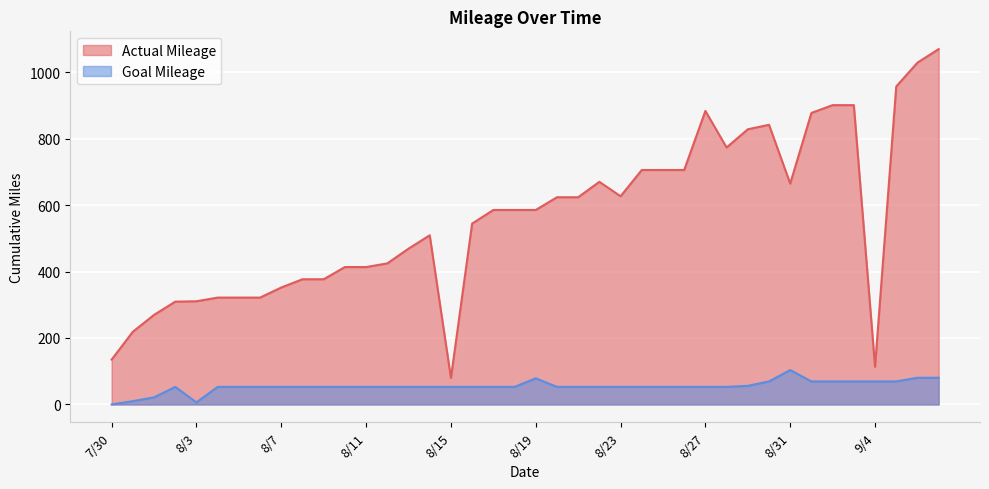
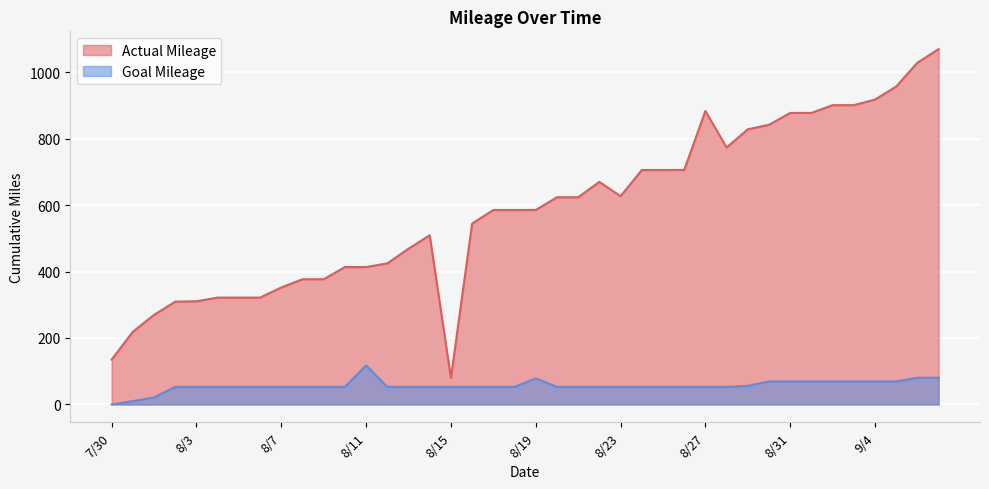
  {
    "Actual Mileage": {
      "7/30": 140,
      "8/3": 310,
      "8/7": 350,
      "8/11": 410,
      "8/15": 80,
      "8/19": 590,
      "8/23": 630,
      "8/27": 880,
-     "8/31": 660,
-     "9/4": 110
+     "8/31": 880,
+     "9/4": 920
    },
    "Goal Mileage": {
      "7/30": 0,
-     "8/3": 10,
+     "8/3": 50,
      "8/7": 50,
-     "8/11": 50,
+     "8/11": 120,
      "8/15": 50,
      "8/19": 80,
      "8/23": 50,
      "8/27": 50,
-     "8/31": 100,
+     "8/31": 70,
      "9/4": 70
    }
  }
